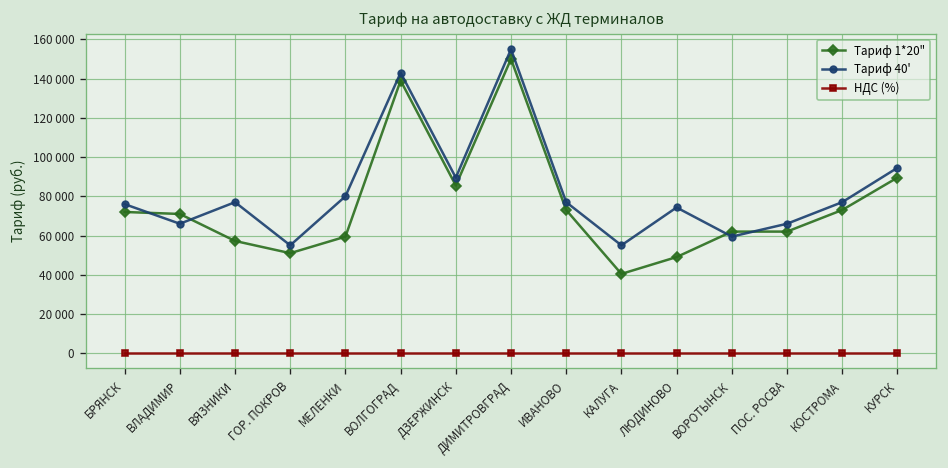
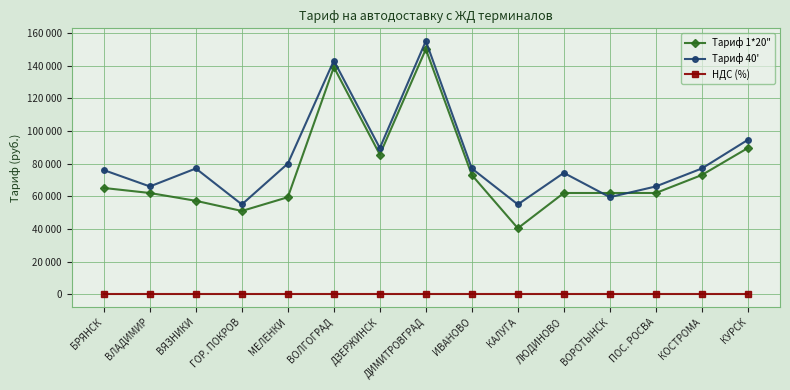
  {
    "Тариф 1*20\"": {
-     "БРЯНСК": 72000,
-     "ВЛАДИМИР": 71000,
+     "БРЯНСК": 65000,
+     "ВЛАДИМИР": 62000,
      "ВЯЗНИКИ": 57000,
      "ГОР. ПОКРОВ": 51000,
      "МЕЛЕНКИ": 59000,
      "ВОЛГОГРАД": 139000,
      "ДЗЕРЖИНСК": 86000,
      "ДИМИТРОВГРАД": 150000,
      "ИВАНОВО": 73000,
      "КАЛУГА": 40000,
-     "ЛЮДИНОВО": 49000,
+     "ЛЮДИНОВО": 62000,
      "ВОРОТЫНСК": 62000,
      "ПОС. РОСВА": 62000,
      "КОСТРОМА": 73000,
      "КУРСК": 90000
    },
    "Тариф 40'": {
      "БРЯНСК": 76000,
      "ВЛАДИМИР": 66000,
      "ВЯЗНИКИ": 77000,
      "ГОР. ПОКРОВ": 55000,
      "МЕЛЕНКИ": 80000,
      "ВОЛГОГРАД": 143000,
      "ДЗЕРЖИНСК": 90000,
      "ДИМИТРОВГРАД": 155000,
      "ИВАНОВО": 77000,
      "КАЛУГА": 55000,
      "ЛЮДИНОВО": 74000,
      "ВОРОТЫНСК": 59000,
      "ПОС. РОСВА": 66000,
      "КОСТРОМА": 77000,
      "КУРСК": 95000
    },
    "НДС (%)": {
      "БРЯНСК": 0,
      "ВЛАДИМИР": 0,
      "ВЯЗНИКИ": 0,
      "ГОР. ПОКРОВ": 0,
      "МЕЛЕНКИ": 0,
      "ВОЛГОГРАД": 0,
      "ДЗЕРЖИНСК": 0,
      "ДИМИТРОВГРАД": 0,
      "ИВАНОВО": 0,
      "КАЛУГА": 0,
      "ЛЮДИНОВО": 0,
      "ВОРОТЫНСК": 0,
      "ПОС. РОСВА": 0,
      "КОСТРОМА": 0,
      "КУРСК": 0
    }
  }
